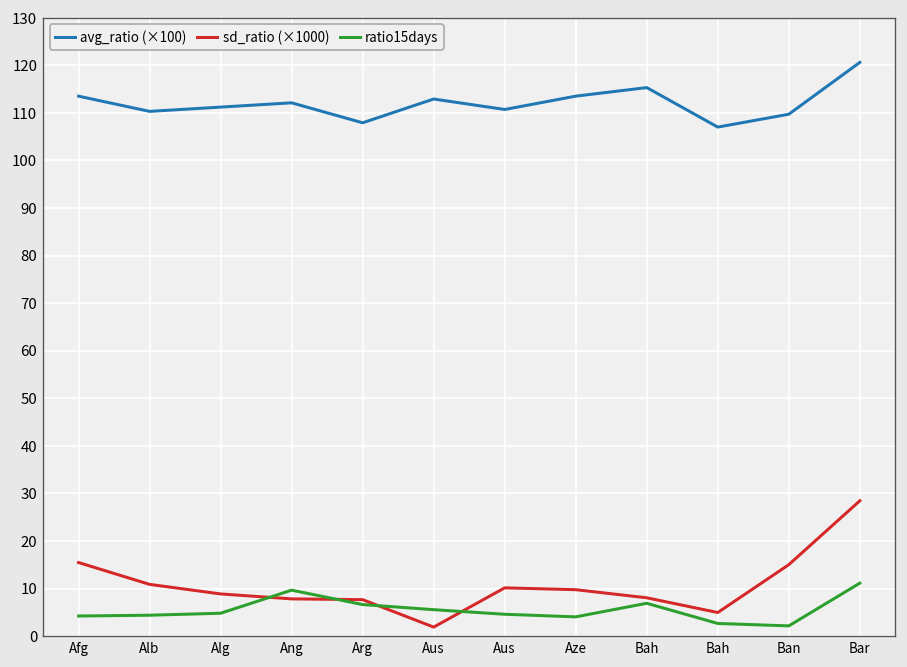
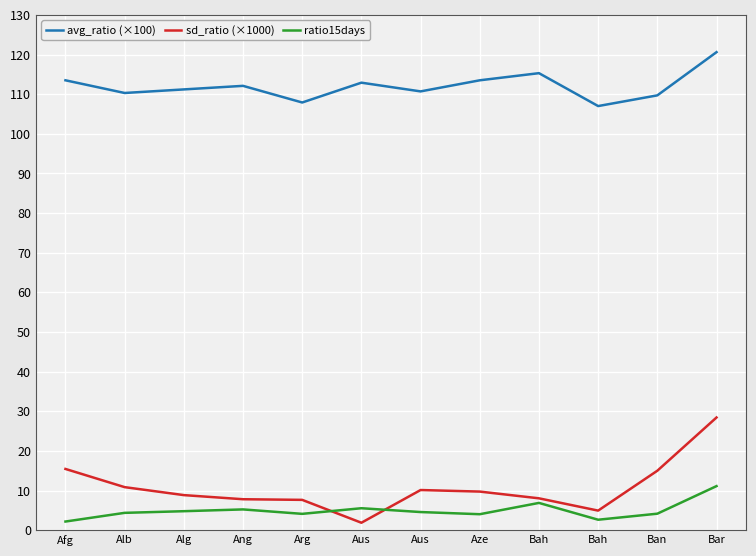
  {
    "avg_ratio (×100)": {
      "Afg": 114,
      "Alb": 110,
      "Alg": 111,
      "Ang": 112,
      "Arg": 108,
      "Aze": 114,
      "Ban": 110,
      "Bar": 121
    },
    "sd_ratio (×1000)": {
      "Afg": 15,
      "Alb": 11,
      "Alg": 9,
      "Ang": 8,
      "Arg": 8,
      "Aze": 10,
      "Ban": 15,
      "Bar": 28
    },
    "ratio15days": {
-     "Afg": 4,
+     "Afg": 2,
      "Alb": 4,
      "Alg": 5,
-     "Ang": 10,
-     "Arg": 7,
+     "Ang": 5,
+     "Arg": 4,
      "Aze": 4,
-     "Ban": 2,
+     "Ban": 4,
      "Bar": 11
    }
  }
